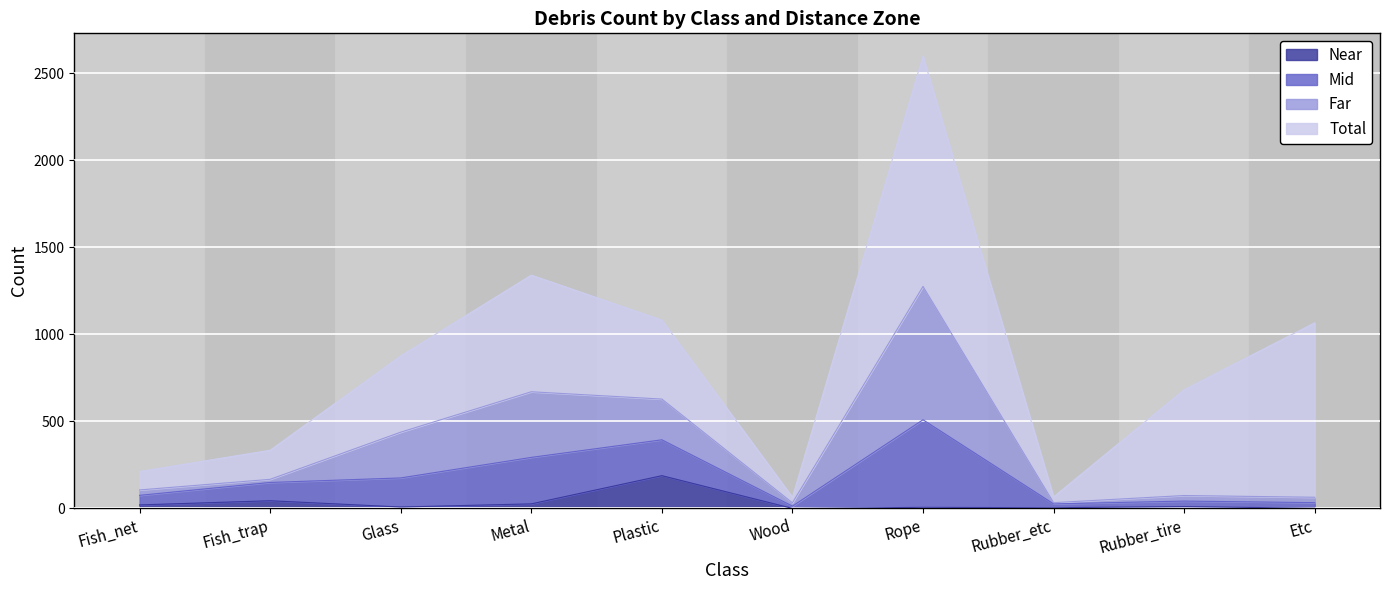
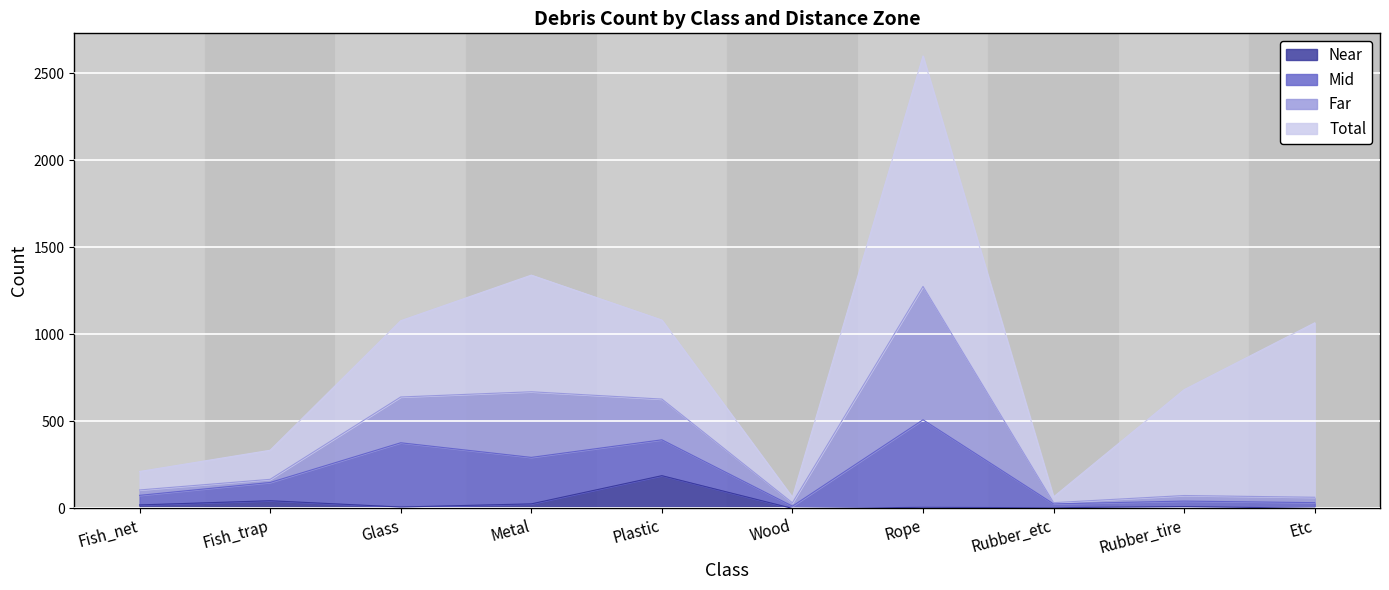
  {
    "Near": {
      "Fish_net": 20,
      "Fish_trap": 40,
      "Glass": 10,
      "Metal": 30,
      "Plastic": 190,
      "Rope": 10,
      "Rubber_etc": 0,
      "Rubber_tire": 10,
      "Etc": 0
    },
    "Mid": {
      "Fish_net": 60,
      "Fish_trap": 110,
-     "Glass": 170,
+     "Glass": 370,
      "Metal": 270,
      "Plastic": 210,
      "Rope": 500,
      "Rubber_tire": 30,
      "Etc": 30
    },
    "Far": {
      "Fish_net": 30,
      "Fish_trap": 20,
      "Glass": 260,
      "Metal": 380,
      "Plastic": 230,
      "Wood": 20,
      "Rope": 770,
      "Rubber_tire": 30,
      "Etc": 30
    },
    "Total": {
      "Fish_net": 110,
      "Fish_trap": 170,
      "Glass": 440,
      "Metal": 670,
      "Plastic": 450,
      "Wood": 30,
      "Rope": 1320,
      "Rubber_etc": 30,
      "Rubber_tire": 610,
      "Etc": 1000
    }
  }
